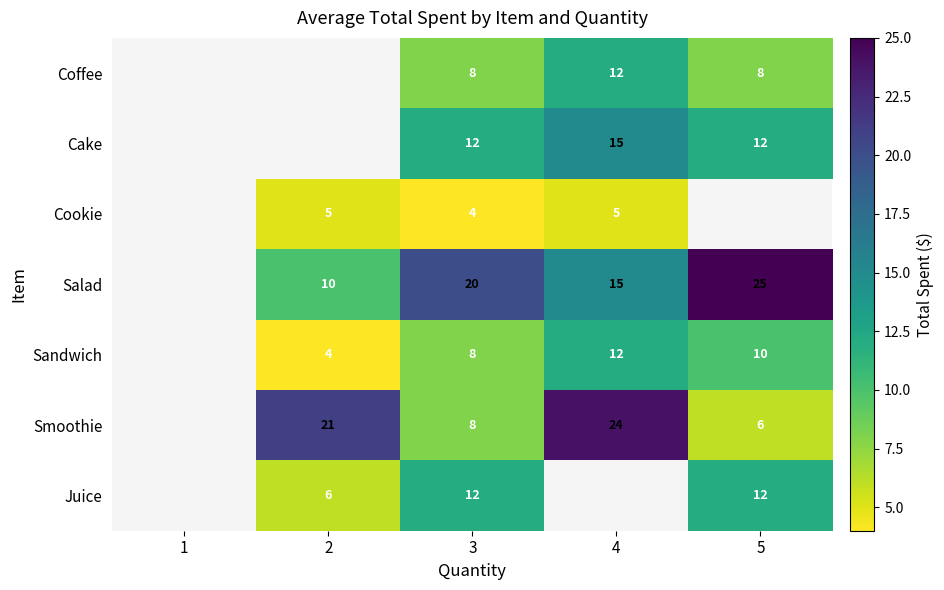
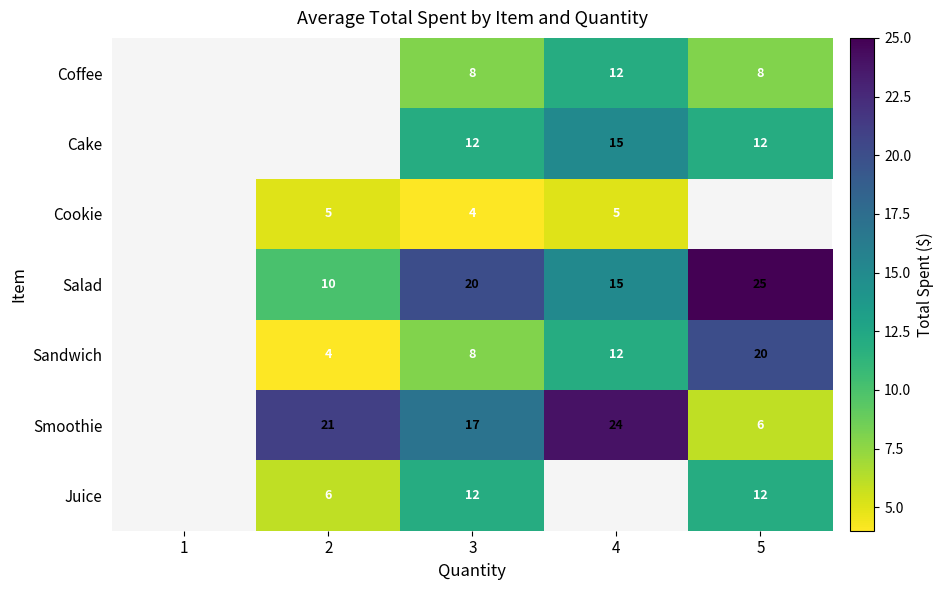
  {
    "Coffee": {
      "3": 8,
      "4": 12,
      "5": 8
    },
    "Cake": {
      "3": 12,
      "4": 15,
      "5": 12
    },
    "Cookie": {
      "2": 5,
      "3": 4,
      "4": 5
    },
    "Salad": {
      "2": 10,
      "3": 20,
      "4": 15,
      "5": 25
    },
    "Sandwich": {
      "2": 4,
      "3": 8,
      "4": 12,
-     "5": 10
+     "5": 20
    },
    "Smoothie": {
      "2": 21,
-     "3": 8,
+     "3": 17,
      "4": 24,
      "5": 6
    },
    "Juice": {
      "2": 6,
      "3": 12,
      "5": 12
    }
  }
